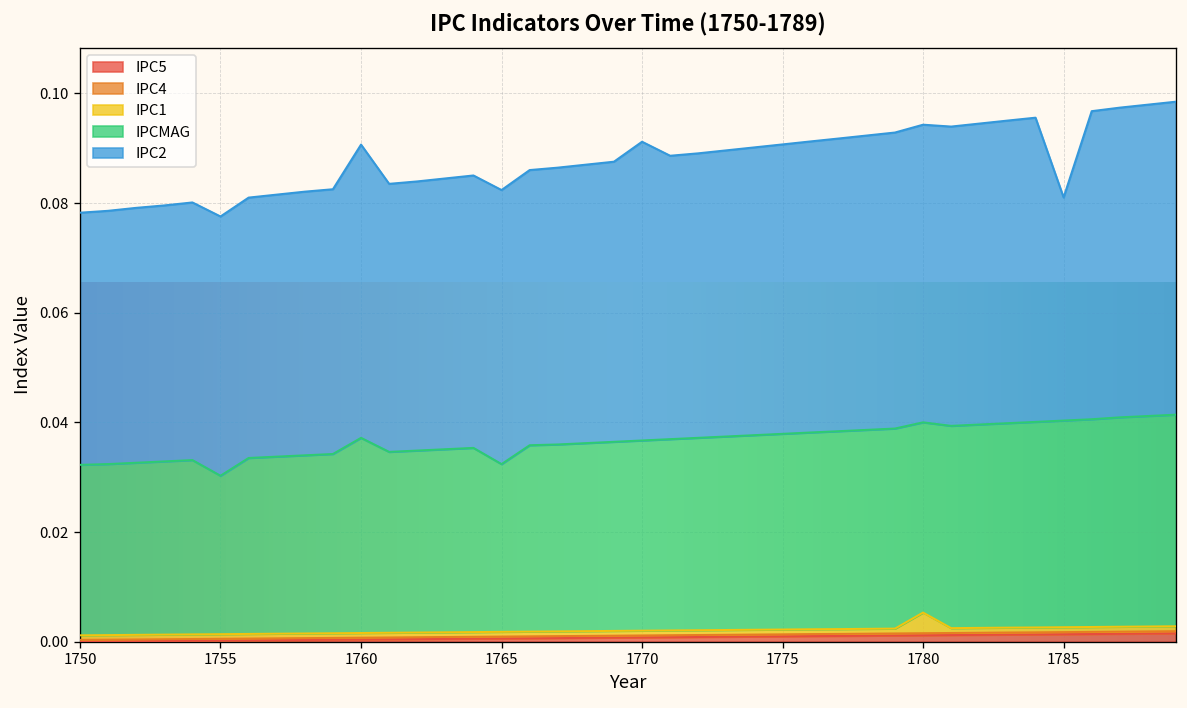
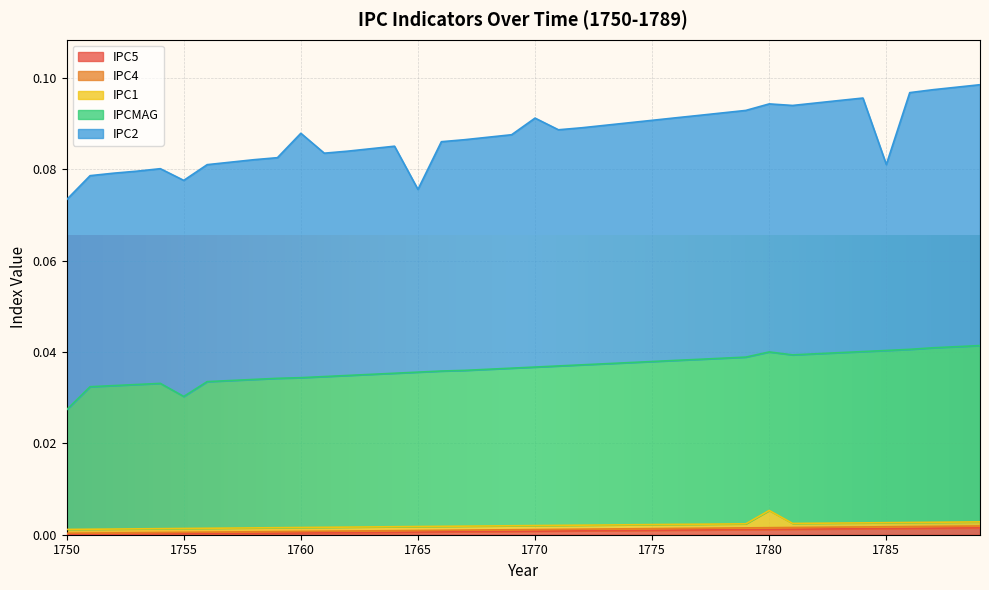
  {
    "IPC1": {
      "1750": 0.001,
      "1755": 0.001,
      "1760": 0.001,
      "1765": 0.001,
      "1770": 0.001,
      "1775": 0.001,
      "1780": 0.004,
      "1785": 0.001
    },
    "IPCMAG": {
-     "1750": 0.031,
+     "1750": 0.026,
      "1755": 0.029,
-     "1760": 0.036,
-     "1765": 0.031,
+     "1760": 0.033,
+     "1765": 0.034,
      "1770": 0.035,
      "1775": 0.036,
      "1780": 0.035,
      "1785": 0.038
    },
    "IPC2": {
      "1750": 0.046,
      "1755": 0.047,
      "1760": 0.054,
-     "1765": 0.05,
+     "1765": 0.04,
      "1770": 0.055,
      "1775": 0.053,
      "1780": 0.054,
      "1785": 0.041
    }
  }
